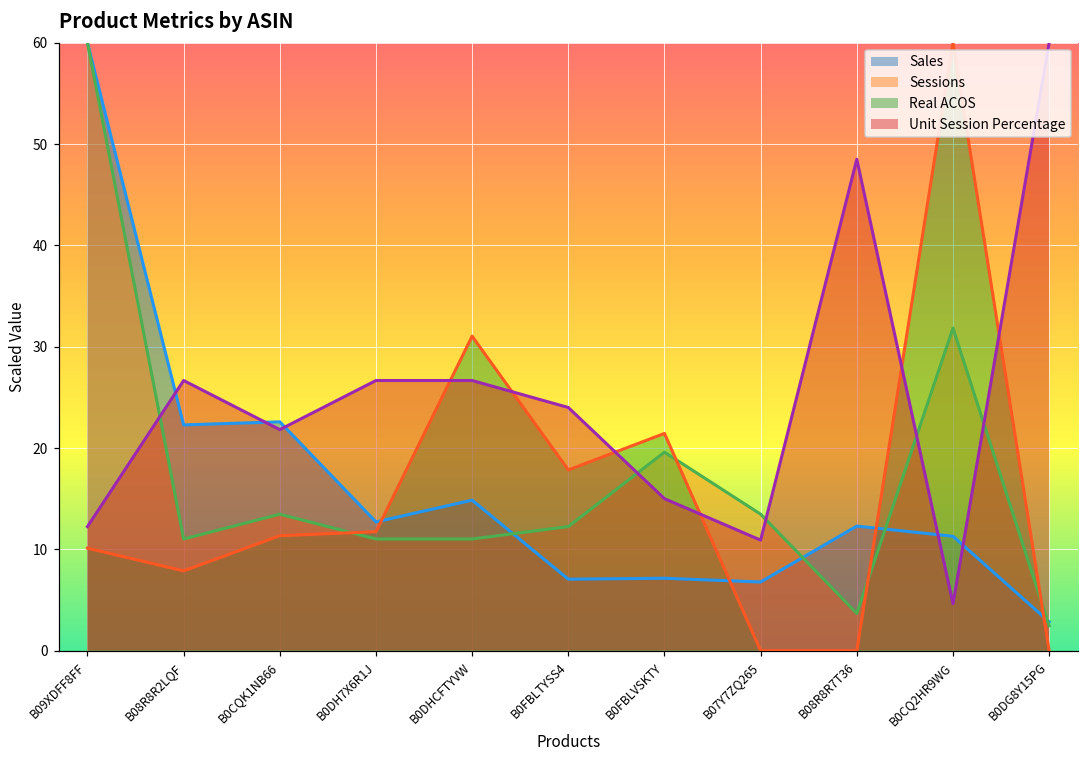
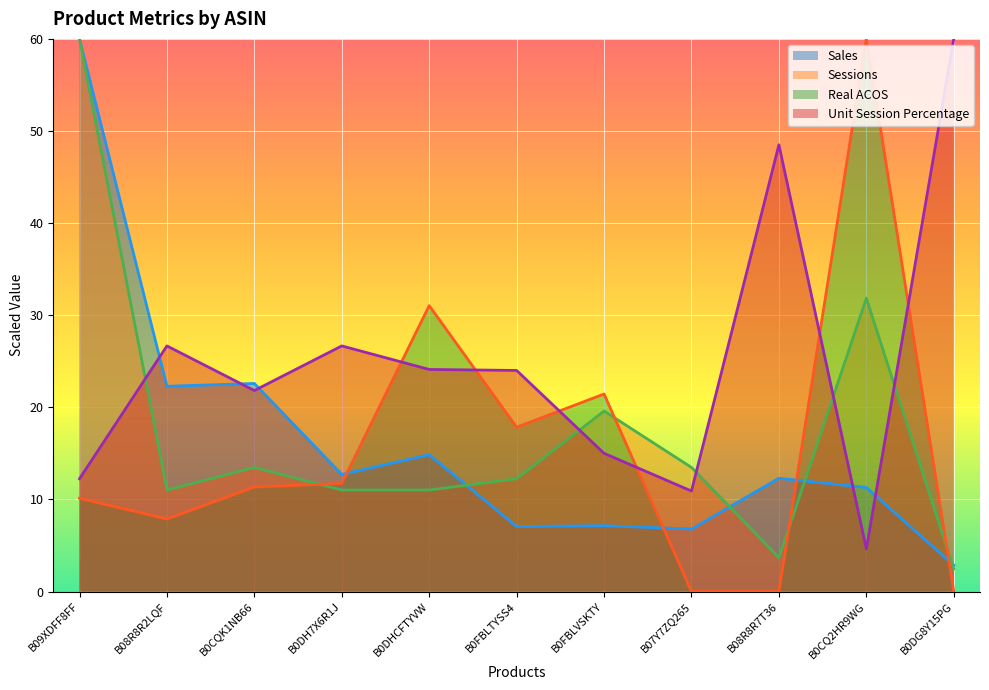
  {
    "Sales": {
      "B08R8R2LQF": 22,
      "B0CQK1NB66": 23,
      "B0DH7X6R1J": 13,
      "B0DHCFTYVW": 15,
      "B0FBLTYSS4": 7,
      "B0FBLVSKTY": 7,
      "B07Y7ZQ265": 7,
      "B08R8R7T36": 12,
      "B0CQ2HR9WG": 11,
      "B0DG8Y15PG": 3
    },
    "Sessions": {
      "B08R8R2LQF": 11,
      "B0CQK1NB66": 13,
      "B0DH7X6R1J": 11,
      "B0DHCFTYVW": 11,
      "B0FBLTYSS4": 12,
      "B0FBLVSKTY": 20,
      "B07Y7ZQ265": 13,
      "B08R8R7T36": 4,
      "B0CQ2HR9WG": 32,
      "B0DG8Y15PG": 2
    },
    "Real ACOS": {
      "B09XDFF8FF": 10,
      "B08R8R2LQF": 8,
      "B0CQK1NB66": 11,
      "B0DH7X6R1J": 12,
      "B0DHCFTYVW": 31,
      "B0FBLTYSS4": 18,
      "B0FBLVSKTY": 21,
      "B07Y7ZQ265": 0,
      "B08R8R7T36": 0,
      "B0CQ2HR9WG": 60,
      "B0DG8Y15PG": 0
    },
    "Unit Session Percentage": {
      "B09XDFF8FF": 12,
      "B08R8R2LQF": 27,
      "B0CQK1NB66": 22,
      "B0DH7X6R1J": 27,
-     "B0DHCFTYVW": 27,
+     "B0DHCFTYVW": 24,
      "B0FBLTYSS4": 24,
      "B0FBLVSKTY": 15,
      "B07Y7ZQ265": 11,
      "B08R8R7T36": 49,
      "B0CQ2HR9WG": 5,
      "B0DG8Y15PG": 60
    }
  }
